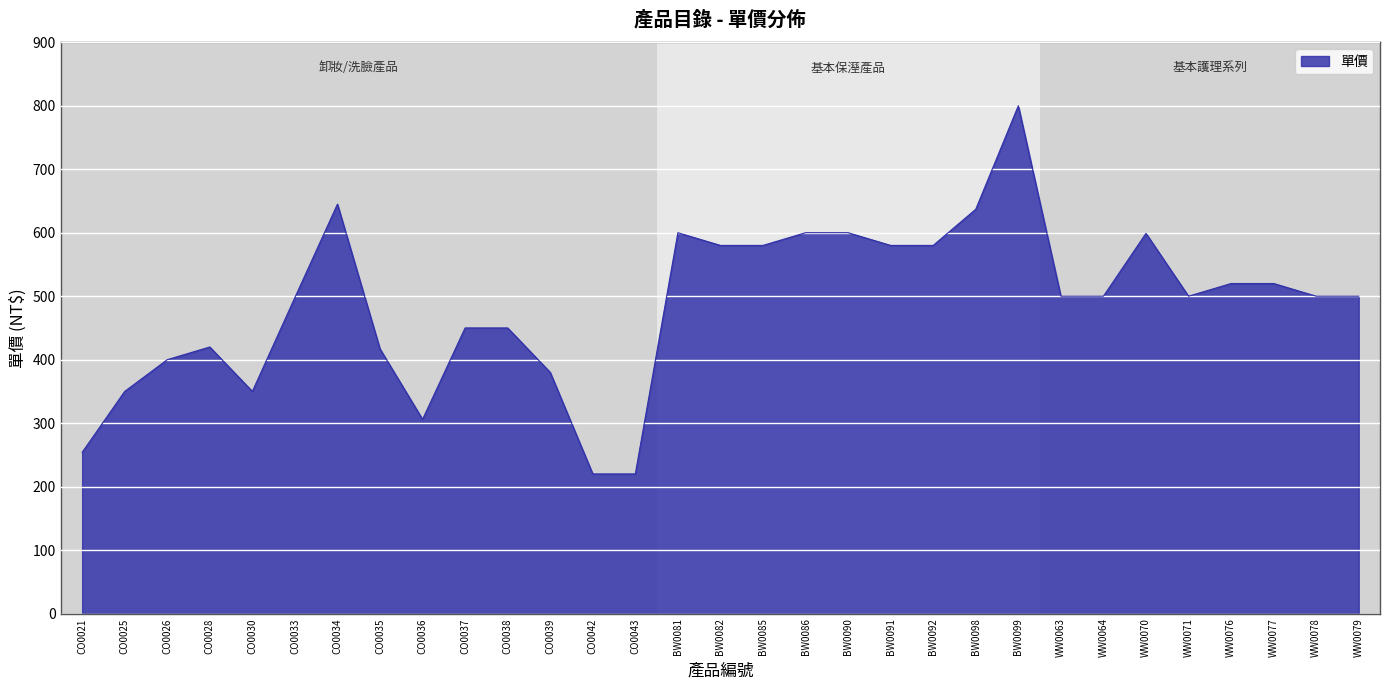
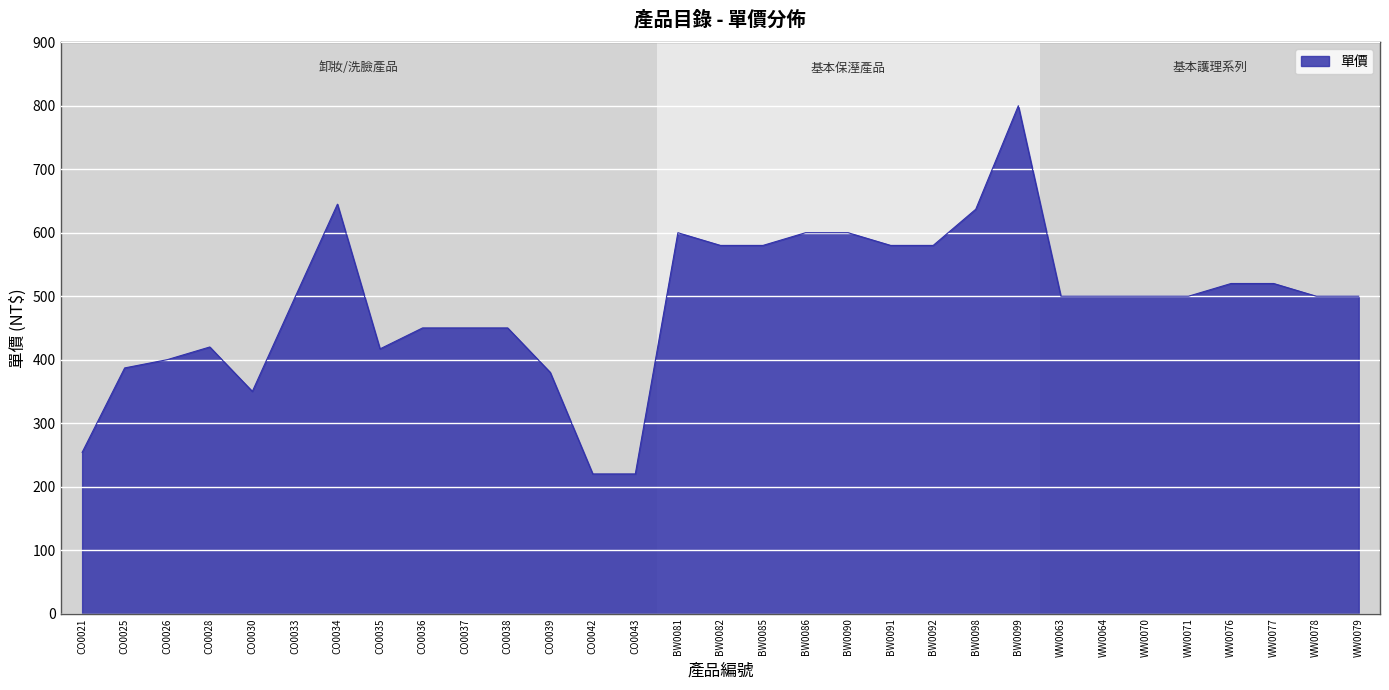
  {
    "CO0021": 250,
-   "CO0025": 350,
+   "CO0025": 390,
    "CO0026": 400,
    "CO0028": 420,
    "CO0030": 350,
    "CO0033": 500,
    "CO0034": 650,
    "CO0035": 420,
-   "CO0036": 310,
+   "CO0036": 450,
    "CO0037": 450,
    "CO0038": 450,
    "CO0039": 380,
    "CO0042": 220,
    "CO0043": 220,
    "BW0081": 600,
    "BW0082": 580,
    "BW0085": 580,
    "BW0086": 600,
    "BW0090": 600,
    "BW0091": 580,
    "BW0092": 580,
    "BW0098": 640,
    "BW0099": 800,
    "WW0063": 500,
    "WW0064": 500,
-   "WW0070": 600,
+   "WW0070": 500,
    "WW0071": 500,
    "WW0076": 520,
    "WW0077": 520,
    "WW0078": 500,
    "WW0079": 500
  }
